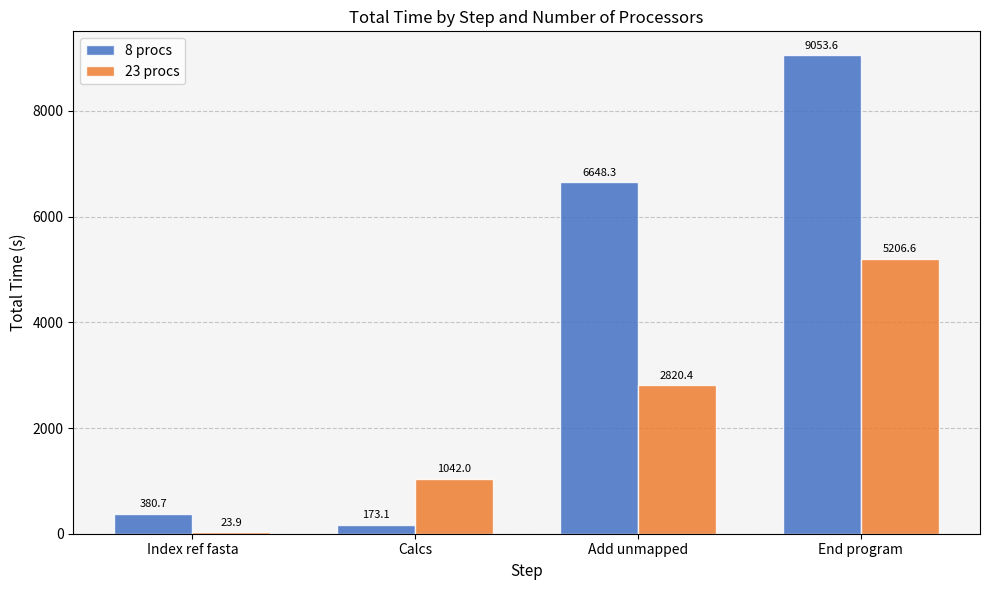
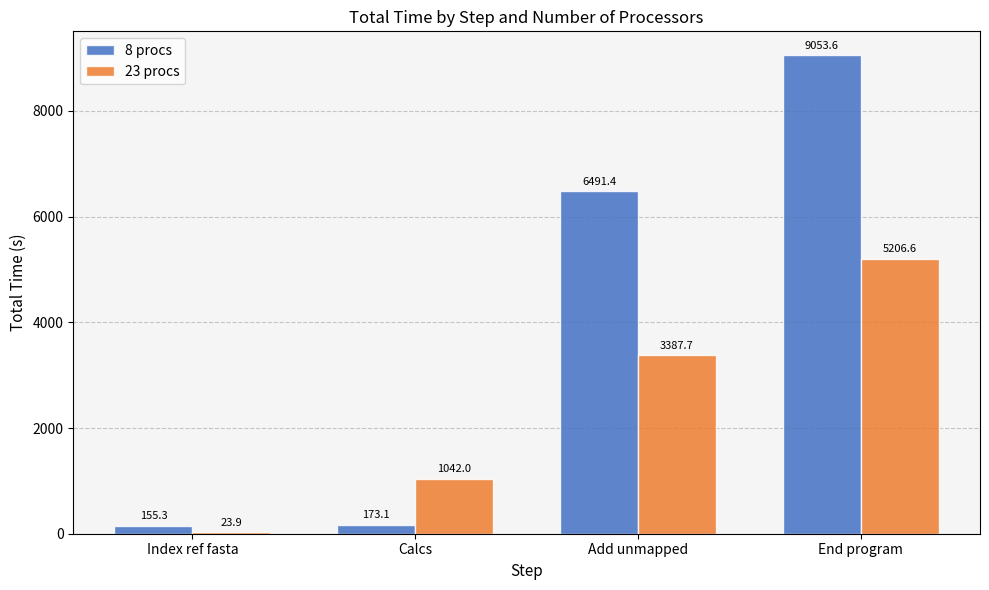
  {
    "8 procs": {
-     "Index ref fasta": 380.7,
+     "Index ref fasta": 155.3,
      "Calcs": 173.1,
-     "Add unmapped": 6648.3,
+     "Add unmapped": 6491.4,
      "End program": 9053.6
    },
    "23 procs": {
      "Index ref fasta": 23.9,
      "Calcs": 1042.0,
-     "Add unmapped": 2820.4,
+     "Add unmapped": 3387.7,
      "End program": 5206.6
    }
  }
